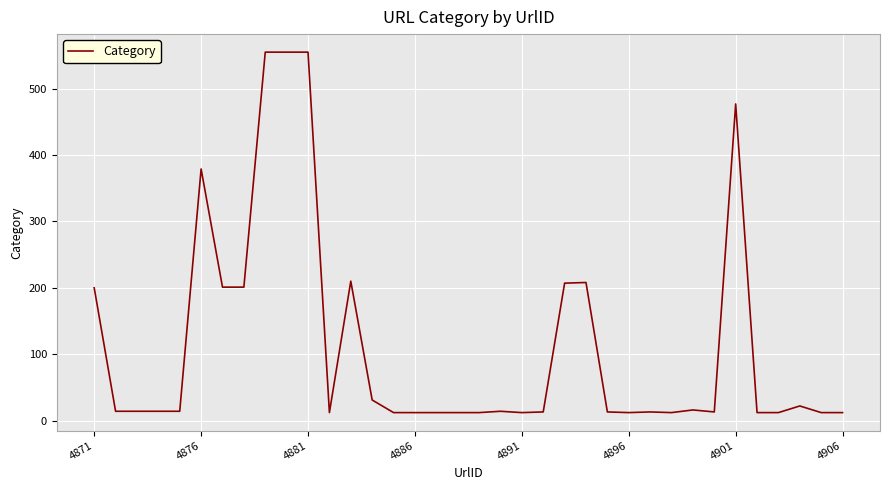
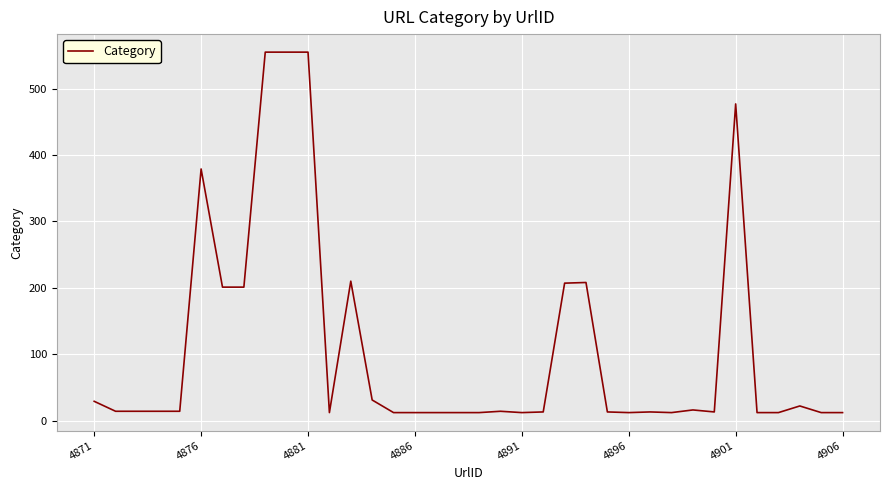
  {
-   "4871": 200,
+   "4871": 30,
    "4876": 380,
    "4881": 560,
    "4886": 10,
    "4891": 10,
    "4896": 10,
    "4901": 480,
    "4906": 10
  }
